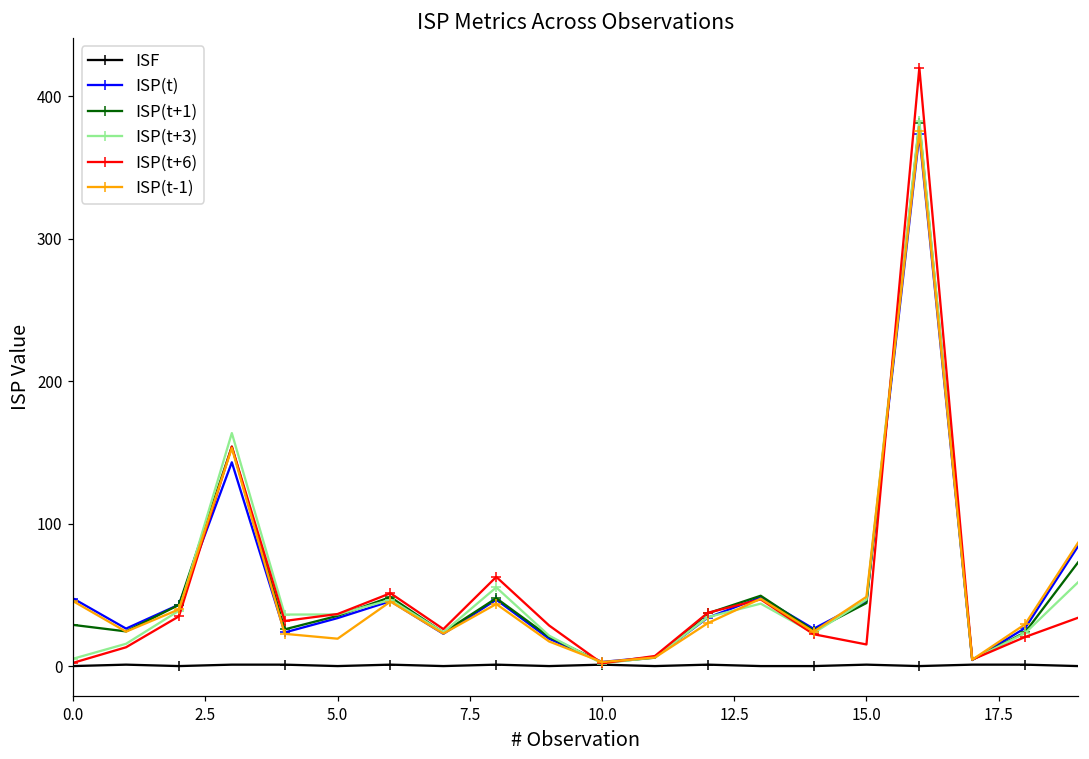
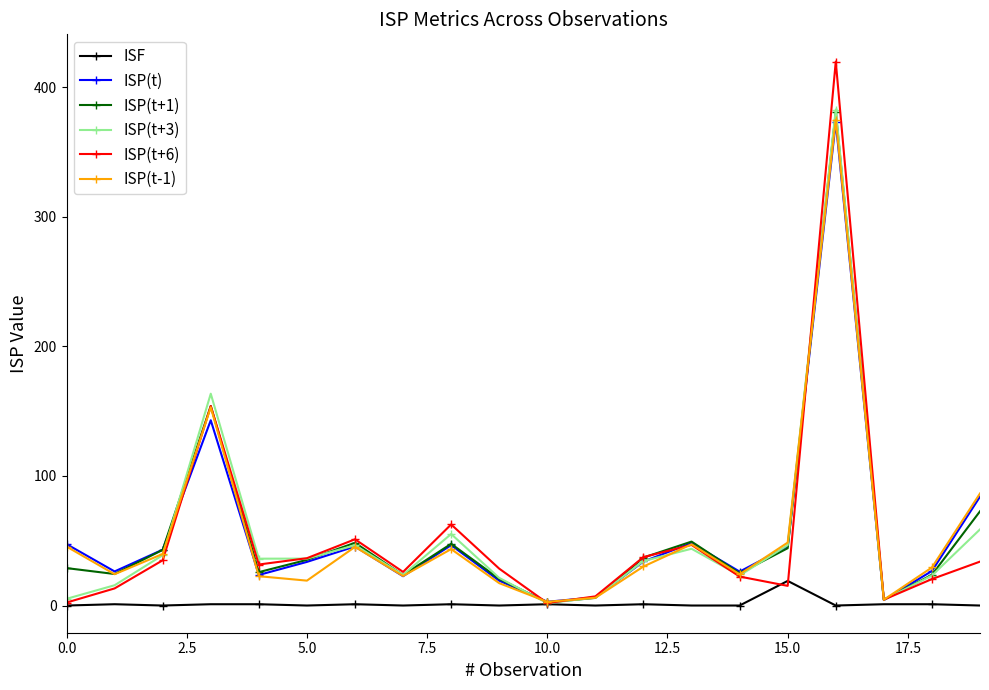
  {
    "ISF": {
      "0.0": 0,
      "5.0": 0,
-     "15.0": 1
+     "15.0": 19
    },
    "ISP(t+1)": {
      "0.0": 29
    },
    "ISP(t+3)": {
      "0.0": 5
    },
    "ISP(t+6)": {
      "0.0": 2,
      "15.0": 15
    },
    "ISP(t-1)": {
      "5.0": 19
    }
  }
